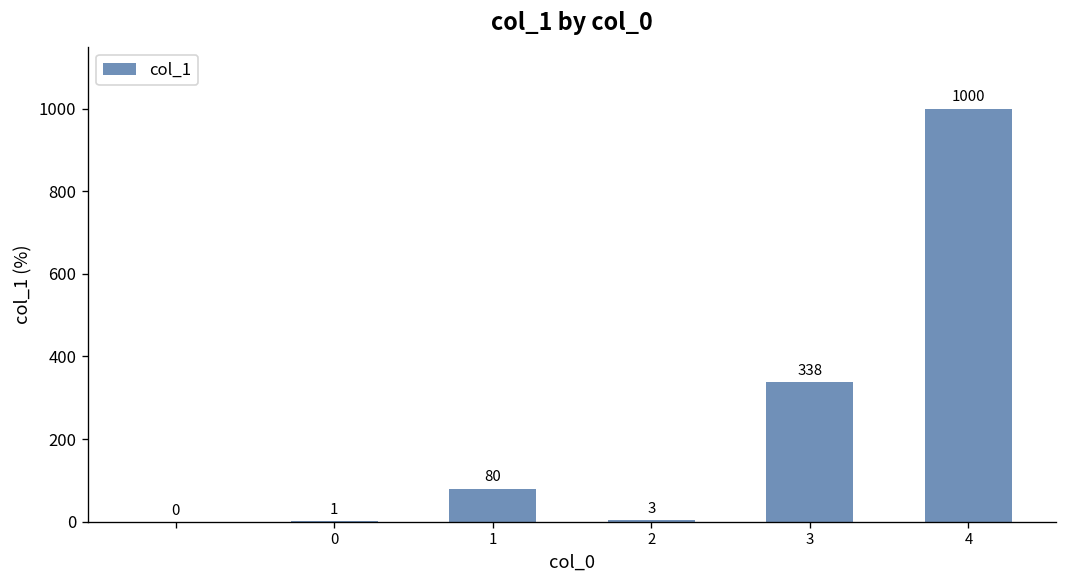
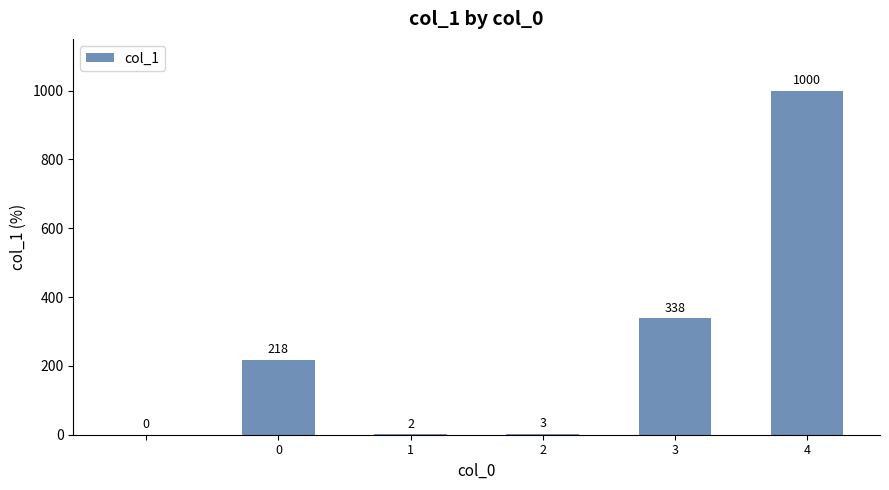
  {
-   "0": 1,
-   "1": 80,
+   "0": 218,
+   "1": 2,
    "2": 3,
    "3": 338,
    "4": 1000
  }
